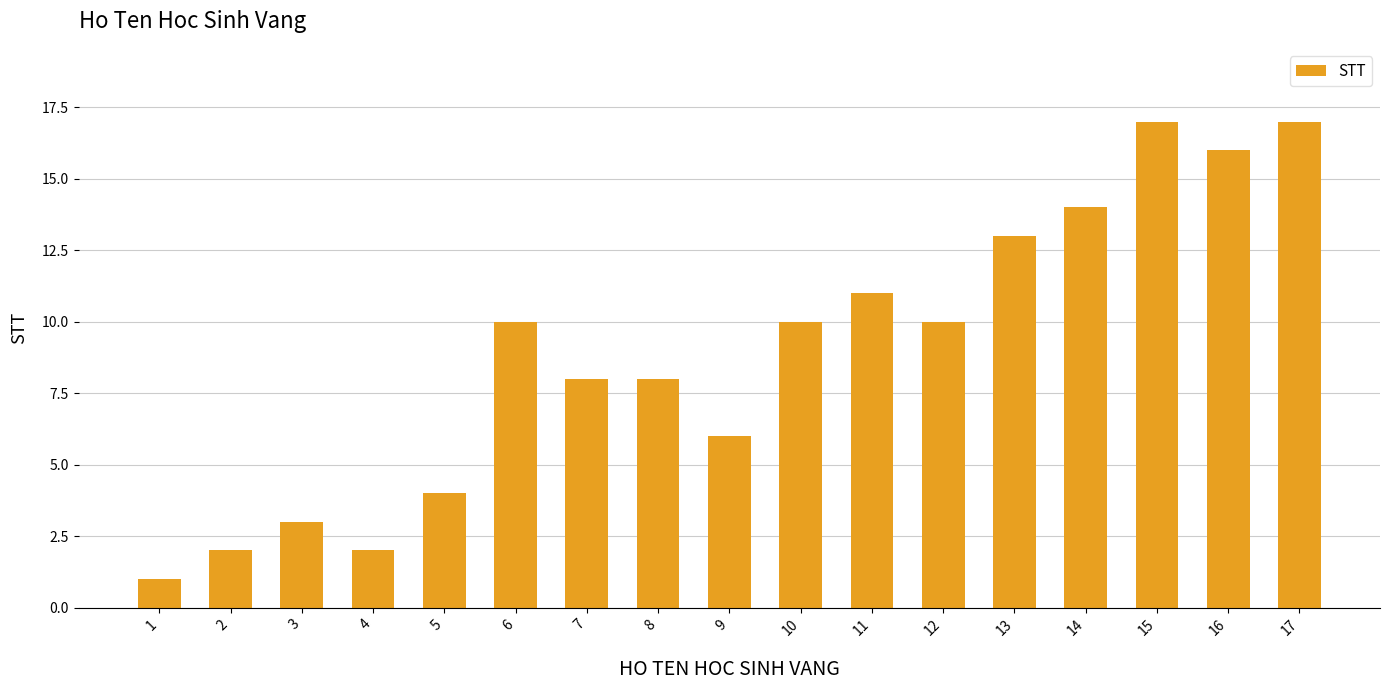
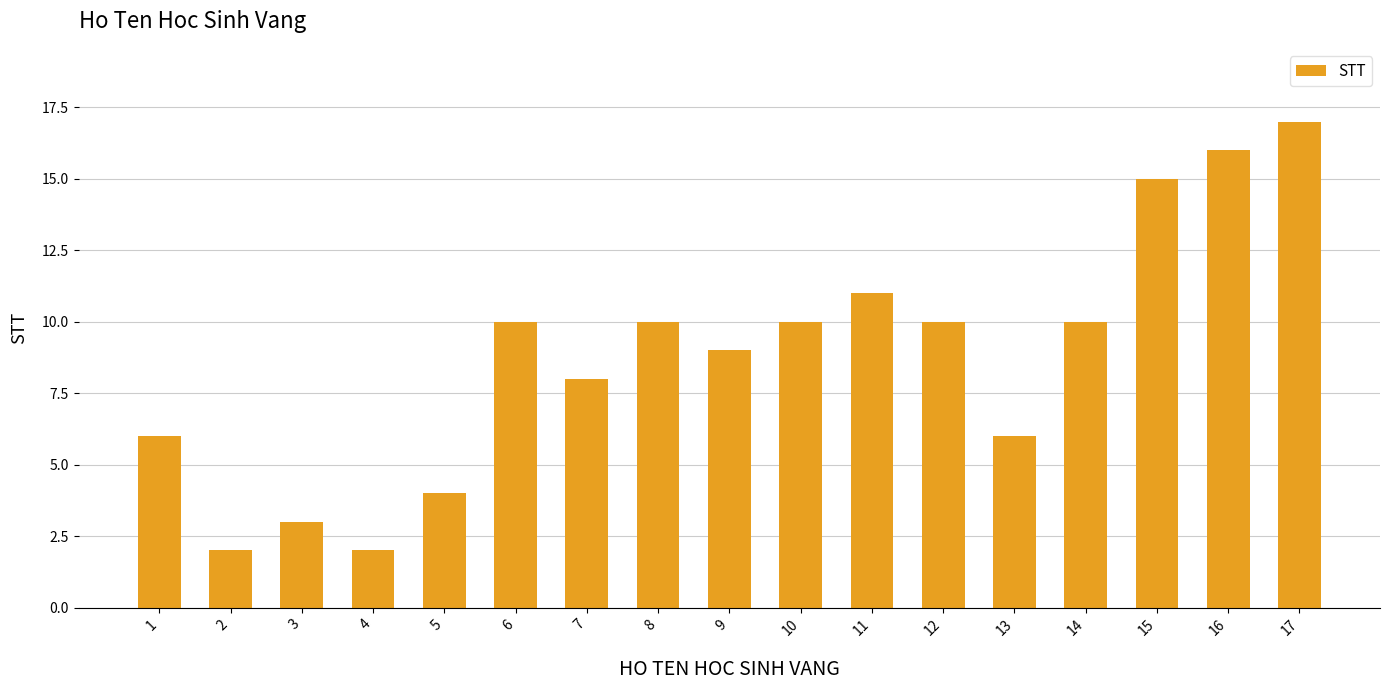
  {
-   "1": 1,
+   "1": 6,
    "2": 2,
    "3": 3,
    "4": 2,
    "5": 4,
    "6": 10,
    "7": 8,
-   "8": 8,
-   "9": 6,
+   "8": 10,
+   "9": 9,
    "10": 10,
    "11": 11,
    "12": 10,
-   "13": 13,
-   "14": 14,
-   "15": 17,
+   "13": 6,
+   "14": 10,
+   "15": 15,
    "16": 16,
    "17": 17
  }
